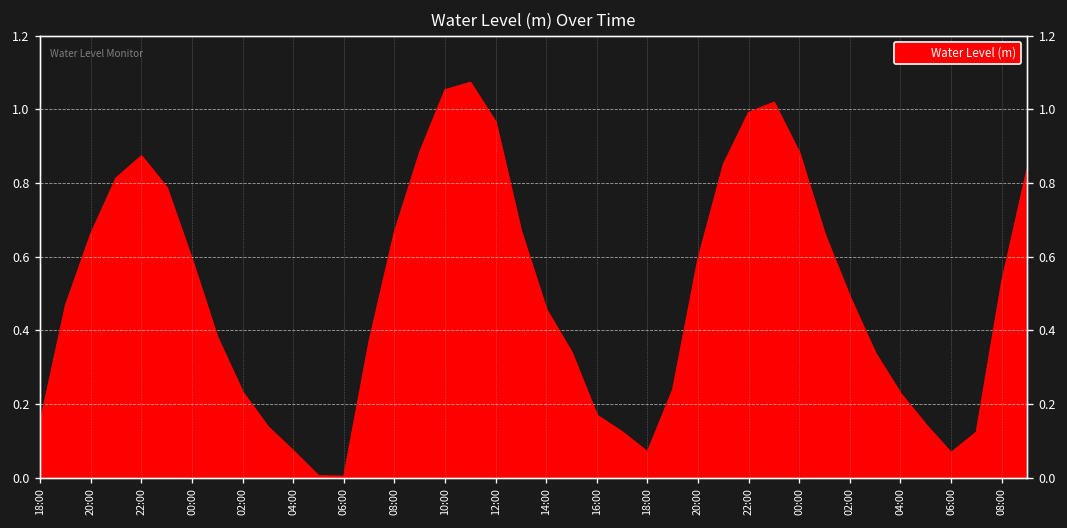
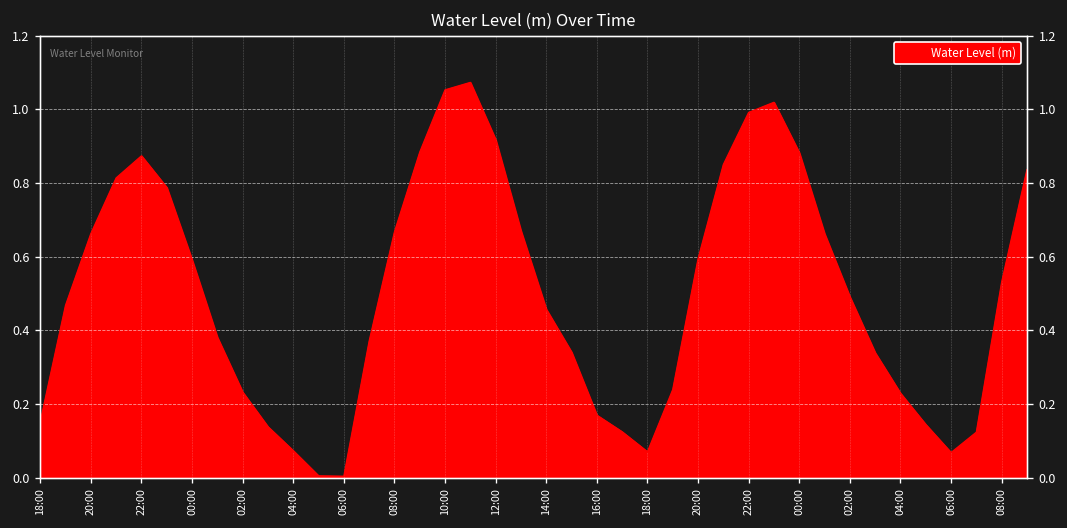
  {
    "10:00": 1.05,
-   "12:00": 0.97,
+   "12:00": 0.92,
    "14:00": 0.46,
    "16:00": 0.17
  }
